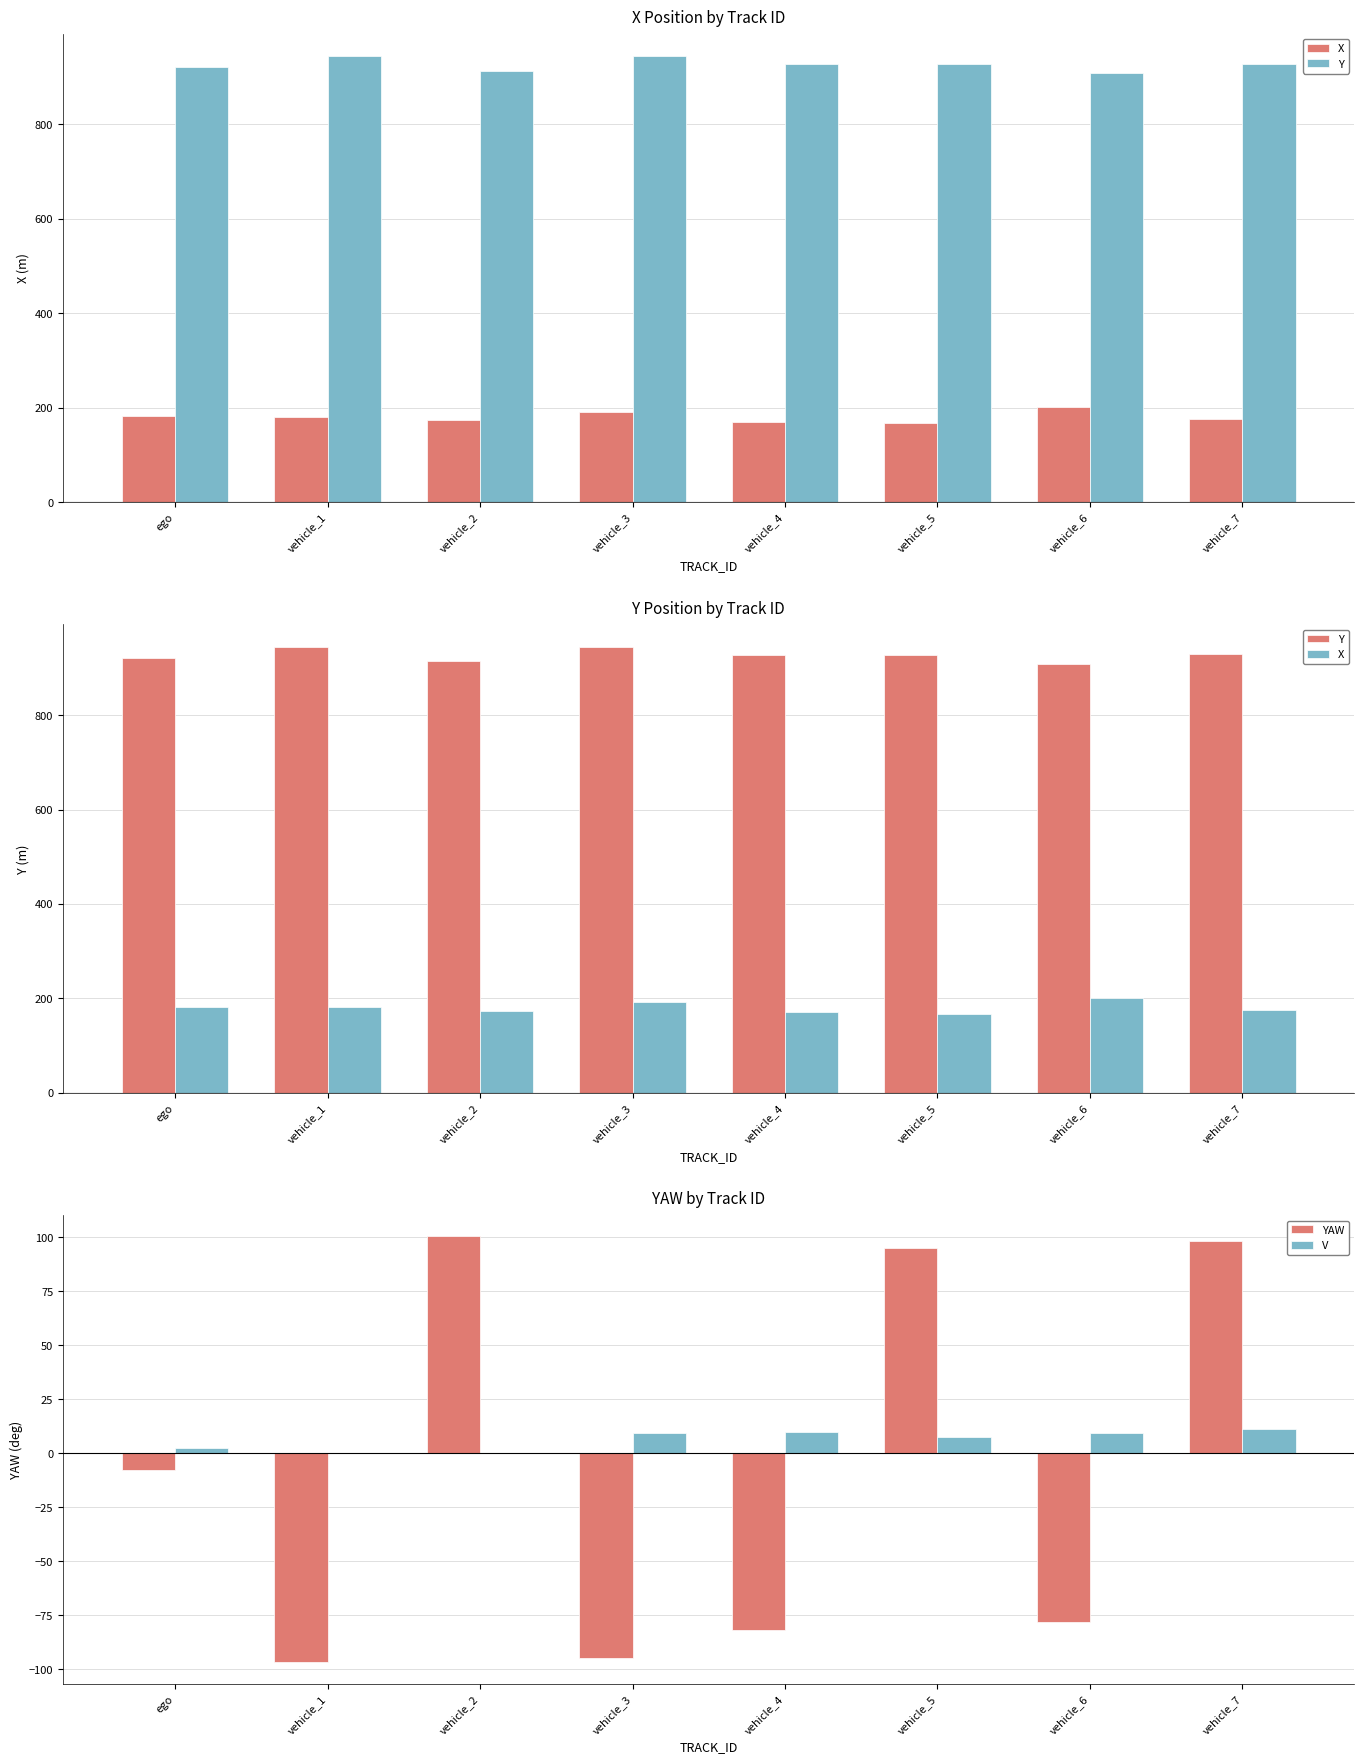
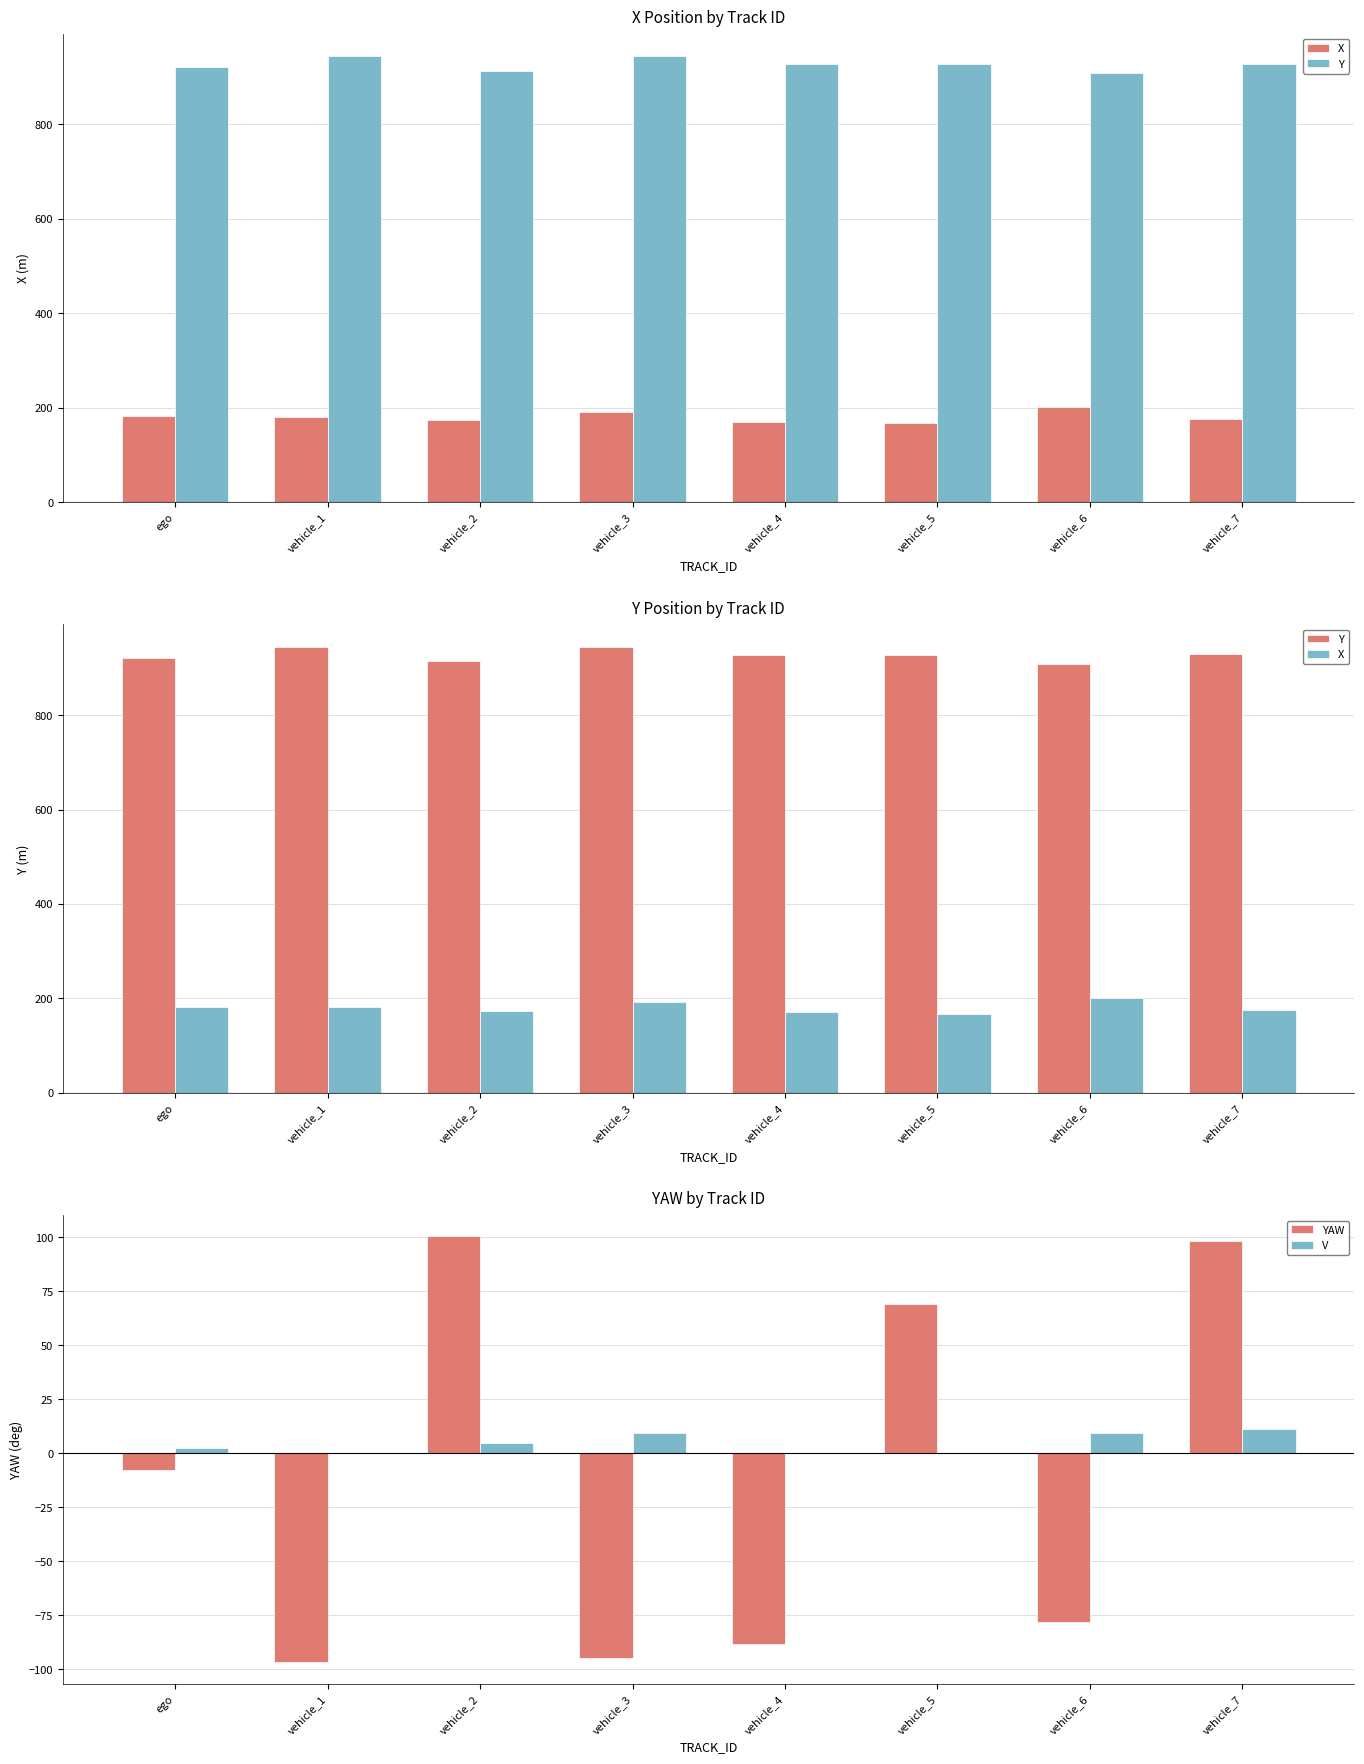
  {
    "Y Position by Track ID": {
      "Y": {
        "ego": 920,
        "vehicle_1": 940,
        "vehicle_2": 910,
        "vehicle_3": 940,
        "vehicle_4": 930,
        "vehicle_5": 930,
        "vehicle_6": 910,
        "vehicle_7": 930
      },
      "X": {
        "ego": 180,
        "vehicle_1": 180,
        "vehicle_2": 170,
        "vehicle_3": 190,
        "vehicle_4": 170,
        "vehicle_5": 170,
        "vehicle_6": 200,
        "vehicle_7": 180
      }
    },
    "YAW by Track ID": {
      "YAW": {
        "ego": -8,
        "vehicle_1": -97,
        "vehicle_2": 100,
        "vehicle_3": -95,
-       "vehicle_4": -82,
-       "vehicle_5": 95,
+       "vehicle_4": -88,
+       "vehicle_5": 69,
        "vehicle_6": -78,
        "vehicle_7": 98
      },
      "V": {
        "ego": 2,
        "vehicle_1": 0,
-       "vehicle_2": 0,
+       "vehicle_2": 5,
        "vehicle_3": 10,
-       "vehicle_4": 10,
-       "vehicle_5": 7,
+       "vehicle_4": 0,
+       "vehicle_5": 0,
        "vehicle_6": 10,
        "vehicle_7": 11
      }
    }
  }
